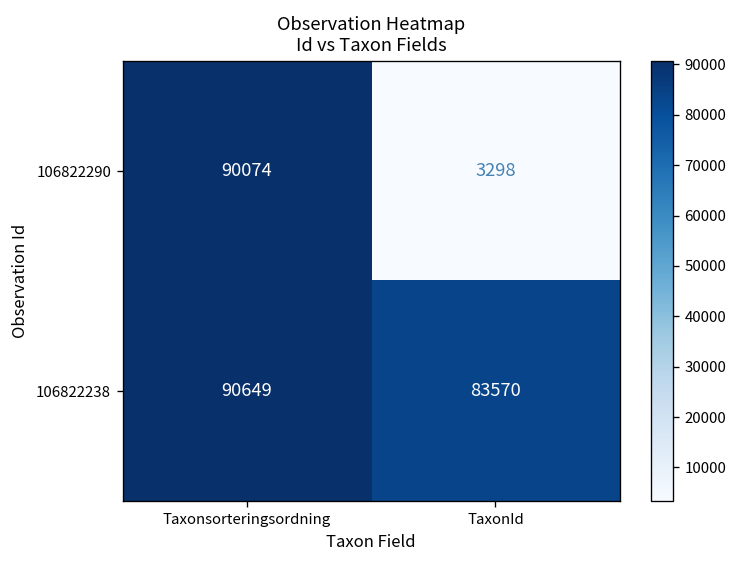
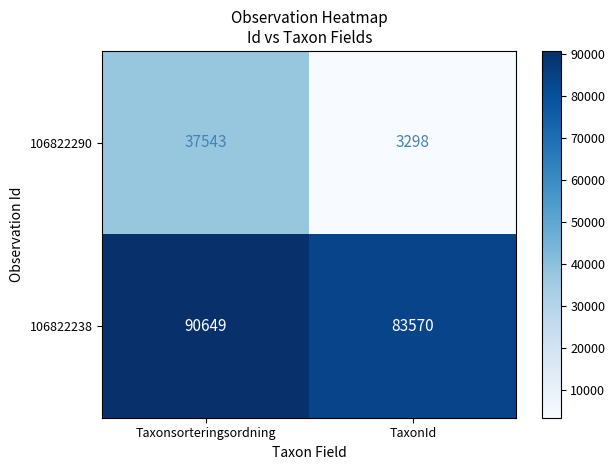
  {
    "106822290": {
-     "Taxonsorteringsordning": 90074,
+     "Taxonsorteringsordning": 37543,
      "TaxonId": 3298
    },
    "106822238": {
      "Taxonsorteringsordning": 90649,
      "TaxonId": 83570
    }
  }
